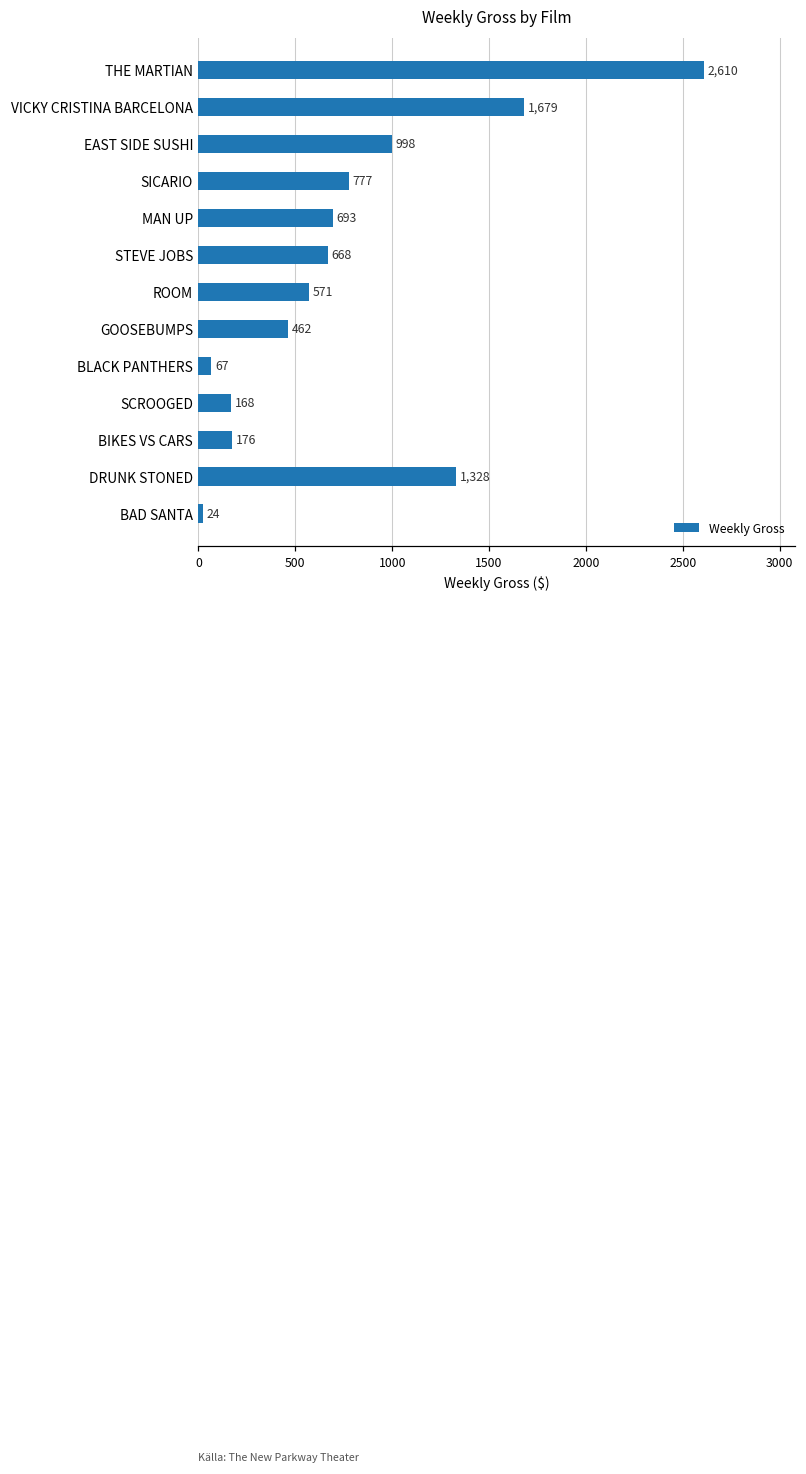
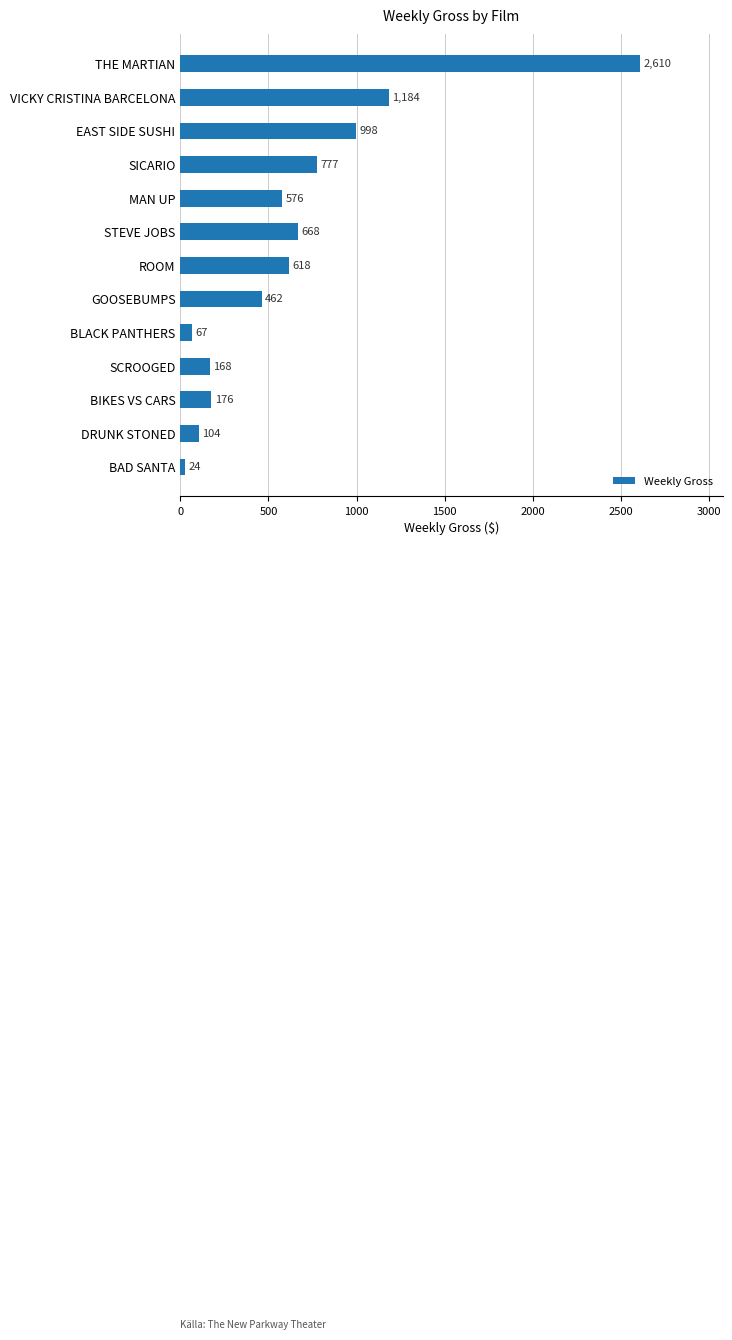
  {
    "THE MARTIAN": "2,610",
-   "VICKY CRISTINA BARCELONA": "1,679",
+   "VICKY CRISTINA BARCELONA": "1,184",
    "EAST SIDE SUSHI": "998",
    "SICARIO": "777",
-   "MAN UP": "693",
+   "MAN UP": "576",
    "STEVE JOBS": "668",
-   "ROOM": "571",
+   "ROOM": "618",
    "GOOSEBUMPS": "462",
    "BLACK PANTHERS": "67",
    "SCROOGED": "168",
    "BIKES VS CARS": "176",
-   "DRUNK STONED": "1,328",
+   "DRUNK STONED": "104",
    "BAD SANTA": "24"
  }
